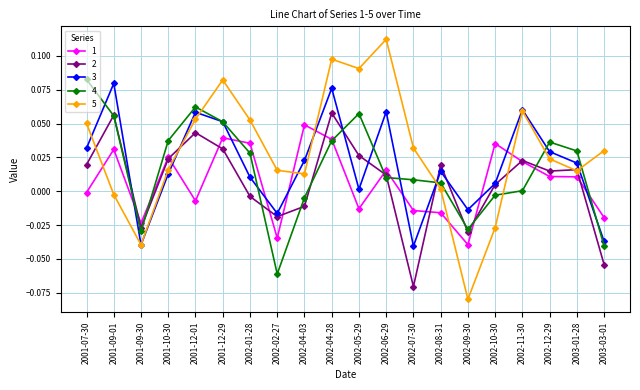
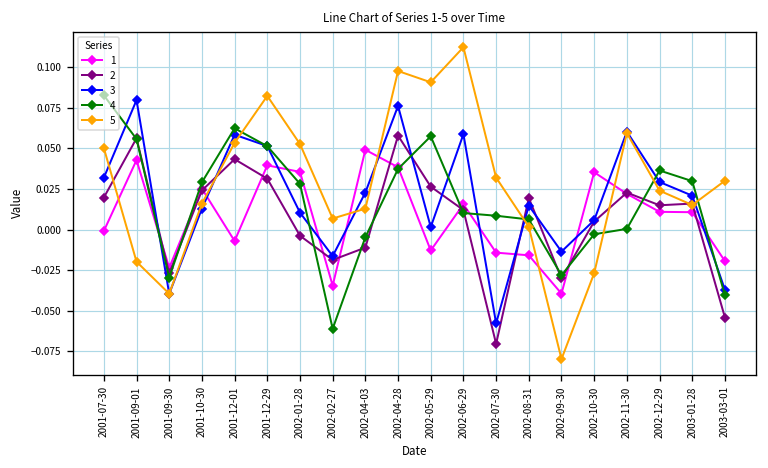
  {
    "1": {
      "2001-07-30": -0.001,
-     "2001-09-01": 0.031,
+     "2001-09-01": 0.043,
      "2001-09-30": -0.024,
      "2001-12-01": -0.007,
      "2001-12-29": 0.040,
      "2002-01-28": 0.035,
      "2002-02-27": -0.035,
      "2002-04-03": 0.049,
      "2002-05-29": -0.013,
      "2002-06-29": 0.016,
      "2002-07-30": -0.014,
      "2002-08-31": -0.016,
      "2002-09-30": -0.039,
      "2002-10-30": 0.035,
      "2002-12-29": 0.011,
      "2003-01-28": 0.011,
      "2003-03-01": -0.019
    },
    "2": {
      "2001-07-30": 0.020,
      "2001-09-30": -0.027,
      "2001-12-01": 0.043,
      "2001-12-29": 0.031,
      "2002-01-28": -0.004,
      "2002-02-27": -0.019,
      "2002-04-03": -0.011,
      "2002-04-28": 0.058,
      "2002-05-29": 0.026,
      "2002-07-30": -0.070,
      "2002-08-31": 0.019,
      "2002-09-30": -0.030,
      "2002-12-29": 0.015,
      "2003-03-01": -0.054
    },
    "3": {
      "2001-07-30": 0.032,
      "2001-09-01": 0.080,
      "2001-10-30": 0.013,
      "2001-12-01": 0.058,
      "2002-01-28": 0.010,
      "2002-02-27": -0.016,
      "2002-04-03": 0.023,
      "2002-04-28": 0.076,
      "2002-05-29": 0.001,
      "2002-06-29": 0.059,
-     "2002-07-30": -0.040,
+     "2002-07-30": -0.058,
      "2002-08-31": 0.015,
      "2002-09-30": -0.014,
      "2002-12-29": 0.029,
      "2003-01-28": 0.021,
      "2003-03-01": -0.037
    },
    "4": {
      "2001-09-30": -0.030,
-     "2001-10-30": 0.037,
+     "2001-10-30": 0.029,
      "2001-12-01": 0.062,
      "2002-01-28": 0.028,
      "2002-02-27": -0.061,
      "2002-04-03": -0.005,
      "2002-05-29": 0.057,
      "2002-07-30": 0.008,
      "2002-08-31": 0.006,
      "2002-09-30": -0.028,
      "2002-10-30": -0.003,
      "2002-11-30": 0.000,
      "2002-12-29": 0.036,
      "2003-01-28": 0.030,
      "2003-03-01": -0.040
    },
    "5": {
      "2001-07-30": 0.050,
-     "2001-09-01": -0.002,
+     "2001-09-01": -0.020,
      "2001-10-30": 0.016,
      "2001-12-01": 0.053,
      "2001-12-29": 0.082,
      "2002-01-28": 0.053,
-     "2002-02-27": 0.015,
+     "2002-02-27": 0.007,
      "2002-04-03": 0.013,
      "2002-04-28": 0.098,
      "2002-05-29": 0.091,
      "2002-06-29": 0.112,
      "2002-07-30": 0.032,
      "2002-08-31": 0.002,
      "2002-09-30": -0.080,
      "2002-10-30": -0.027,
      "2002-12-29": 0.024,
      "2003-03-01": 0.030
    }
  }
